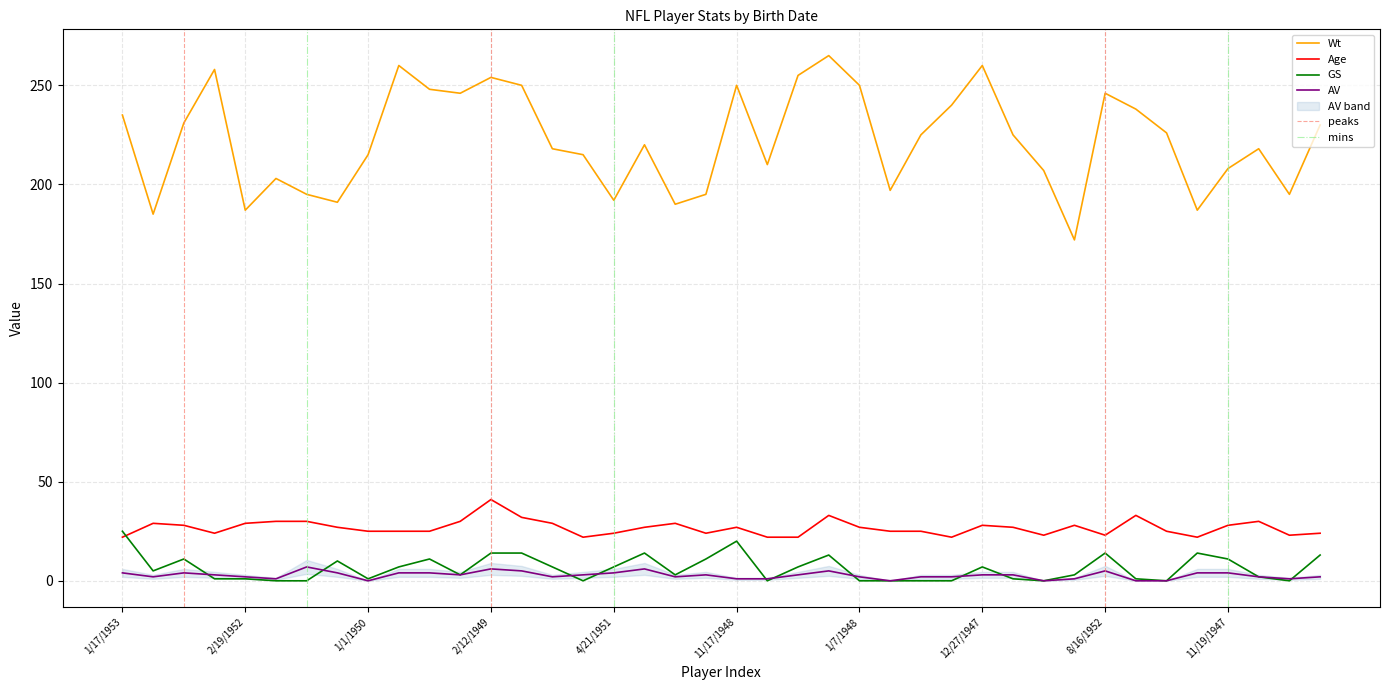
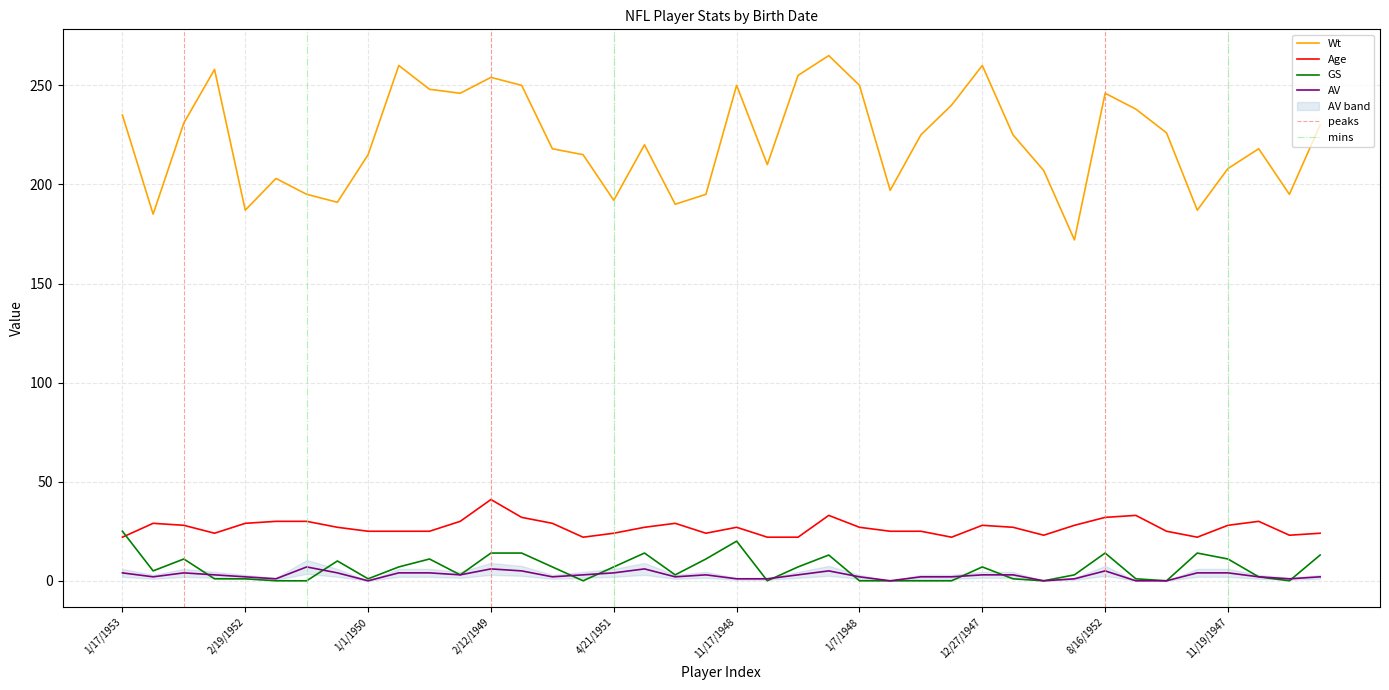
  {
    "Wt": {
      "1/17/1953": 235,
      "2/19/1952": 187,
      "1/1/1950": 215,
      "2/12/1949": 254,
      "4/21/1951": 192,
      "11/17/1948": 250,
      "1/7/1948": 250,
      "12/27/1947": 260,
      "8/16/1952": 246,
      "11/19/1947": 208
    },
    "Age": {
      "1/17/1953": 22,
      "2/19/1952": 29,
      "1/1/1950": 25,
      "2/12/1949": 41,
      "4/21/1951": 24,
      "11/17/1948": 27,
      "1/7/1948": 27,
      "12/27/1947": 28,
-     "8/16/1952": 23,
+     "8/16/1952": 32,
      "11/19/1947": 28
    },
    "GS": {
      "1/17/1953": 25,
      "2/12/1949": 14,
      "11/17/1948": 20,
      "1/7/1948": 0,
      "12/27/1947": 7,
      "8/16/1952": 14,
      "11/19/1947": 11
    },
    "AV": {
      "1/17/1953": 4,
      "2/12/1949": 6,
      "4/21/1951": 4,
      "12/27/1947": 3,
      "8/16/1952": 5,
      "11/19/1947": 4
    }
  }
